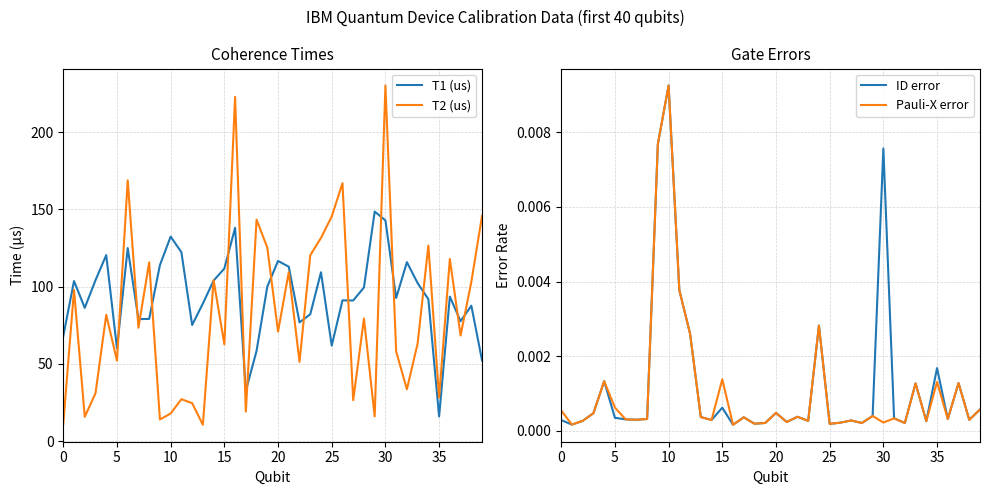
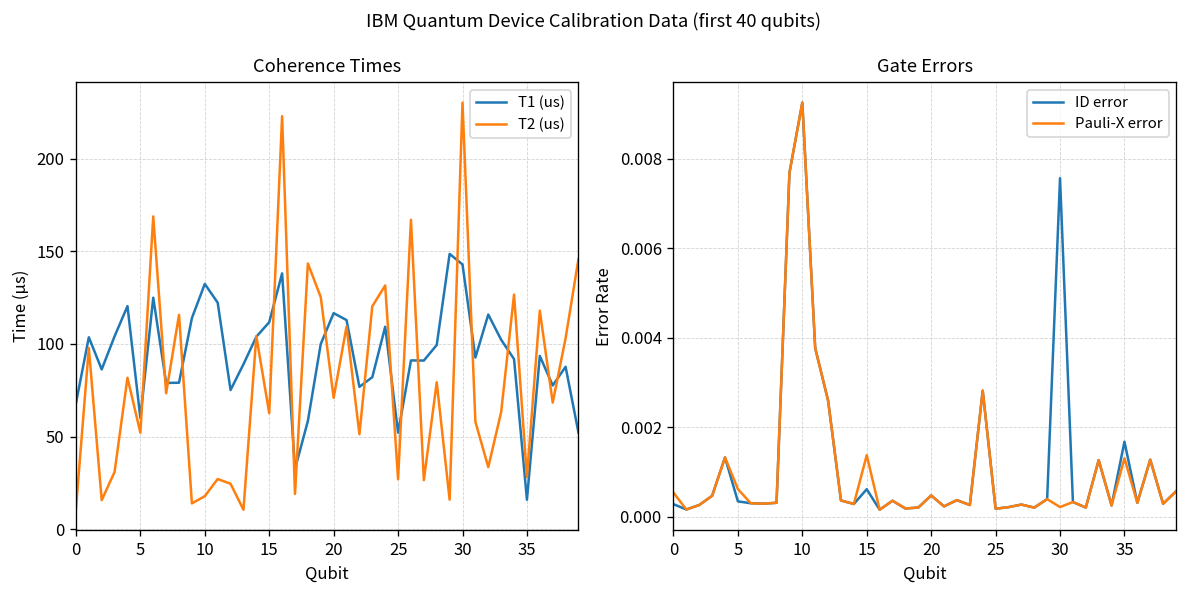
  {
    "Coherence Times": {
      "T1 (us)": {
        "0": 68,
        "5": 60,
        "10": 132,
        "15": 112,
        "20": 117,
-       "25": 62,
+       "25": 52,
        "30": 143,
        "35": 16
      },
      "T2 (us)": {
        "0": 11,
        "5": 52,
        "10": 18,
        "15": 63,
        "20": 71,
-       "25": 145,
+       "25": 27,
        "30": 230,
        "35": 28
      }
    },
    "Gate Errors": {
      "ID error": {
        "0": 0.0003,
        "5": 0.0003,
        "15": 0.0006,
        "30": 0.0076,
        "35": 0.0017
      },
      "Pauli-X error": {
        "0": 0.0005,
        "5": 0.0006,
        "15": 0.0014,
        "30": 0.0002,
        "35": 0.0013
      }
    }
  }
